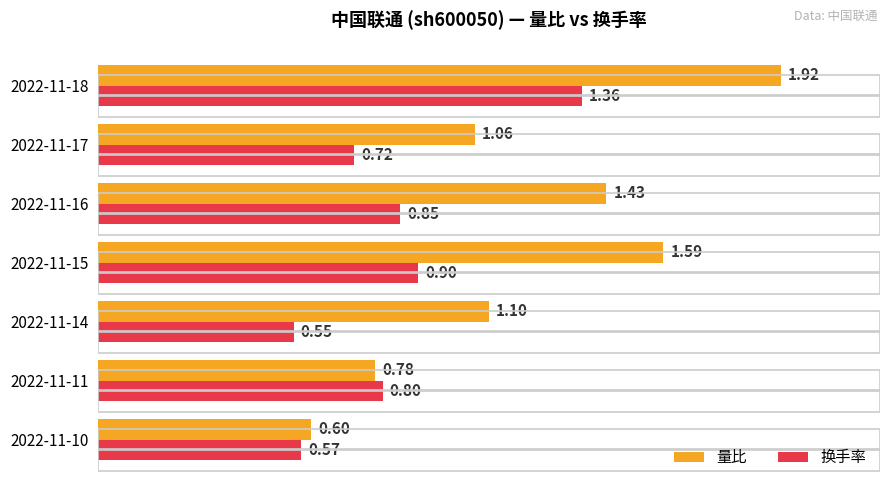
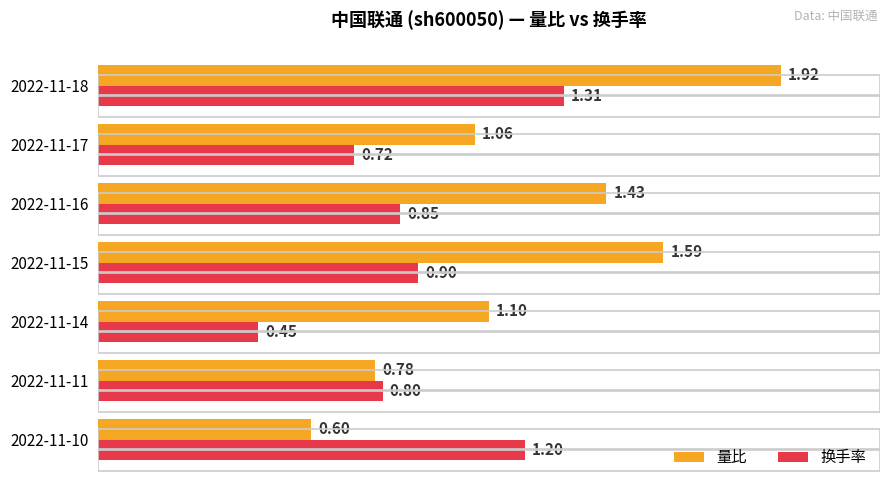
  {
    "量比": {
      "2022-11-18": 1.92,
      "2022-11-17": 1.06,
      "2022-11-16": 1.43,
      "2022-11-15": 1.59,
      "2022-11-14": 1.10,
      "2022-11-11": 0.78,
      "2022-11-10": 0.60
    },
    "换手率": {
-     "2022-11-18": 1.36,
+     "2022-11-18": 1.31,
      "2022-11-17": 0.72,
      "2022-11-16": 0.85,
      "2022-11-15": 0.90,
-     "2022-11-14": 0.55,
+     "2022-11-14": 0.45,
      "2022-11-11": 0.80,
-     "2022-11-10": 0.57
+     "2022-11-10": 1.20
    }
  }
